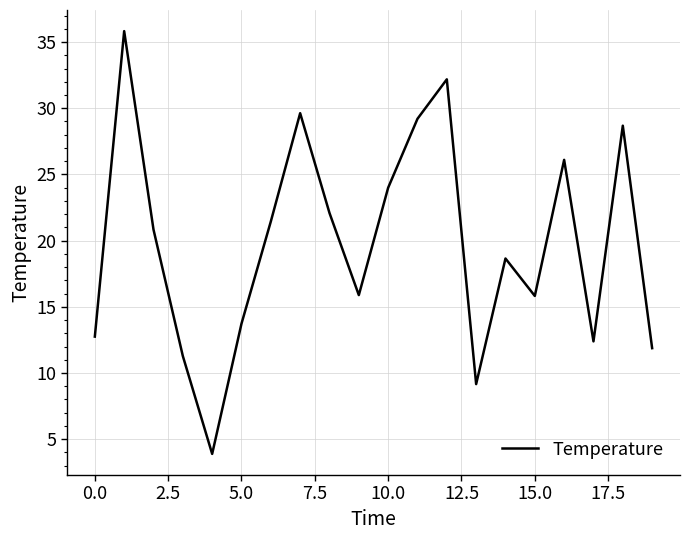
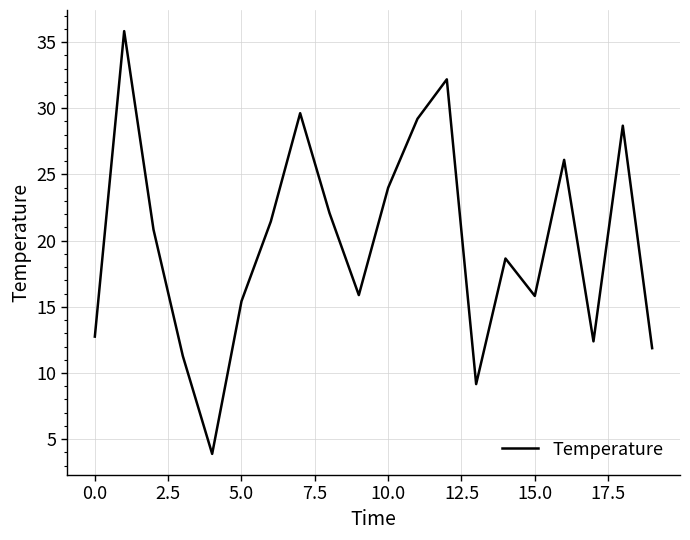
  {
    "0.0": 12.7,
-   "5.0": 13.7,
+   "5.0": 15.4,
    "10.0": 24.0,
    "15.0": 15.8
  }
